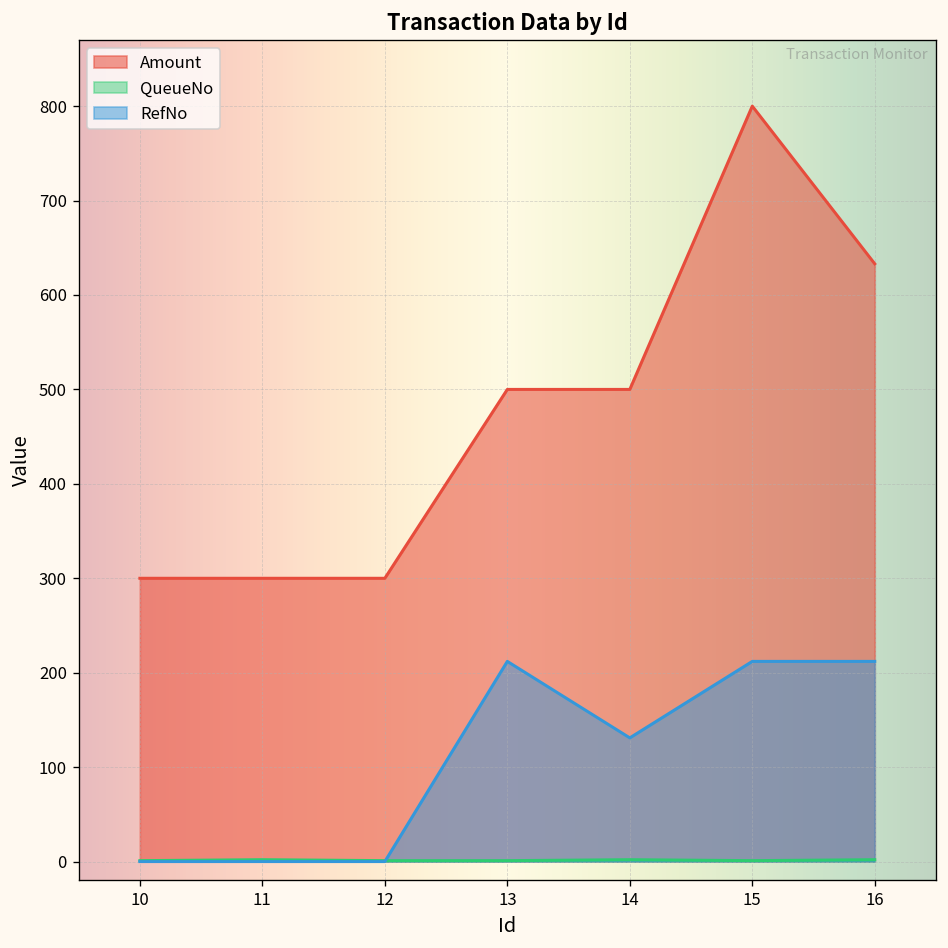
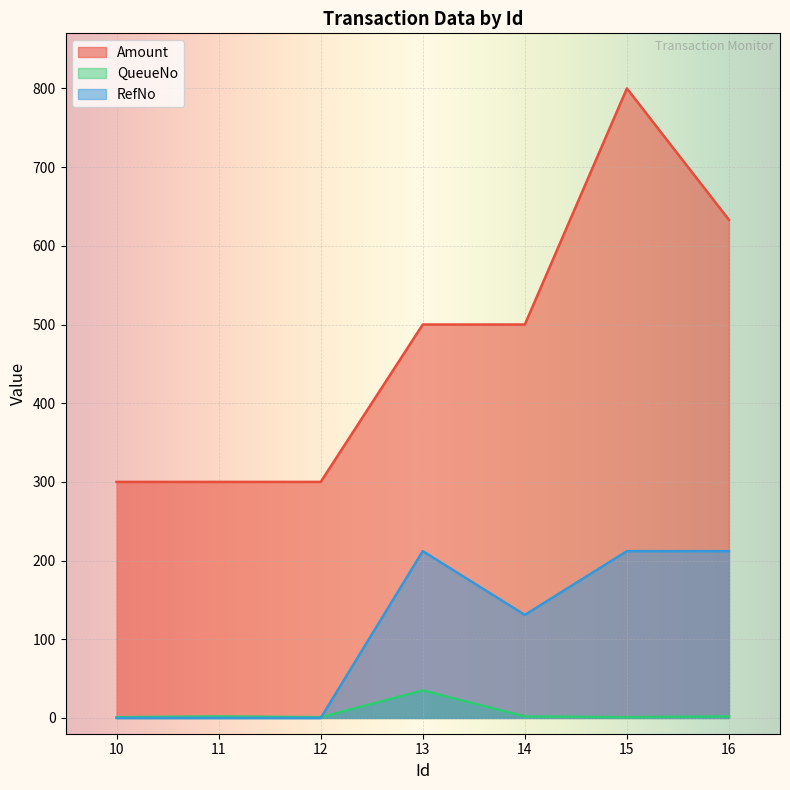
  {
    "Amount": {
      "10": 300,
      "11": 300,
      "12": 300,
      "13": 500,
      "14": 500,
      "15": 800,
      "16": 630
    },
    "QueueNo": {
-     "13": 0,
+     "13": 40,
      "14": 0,
      "15": 0,
      "16": 0
    },
    "RefNo": {
      "13": 210,
      "14": 130,
      "15": 210,
      "16": 210
    }
  }
